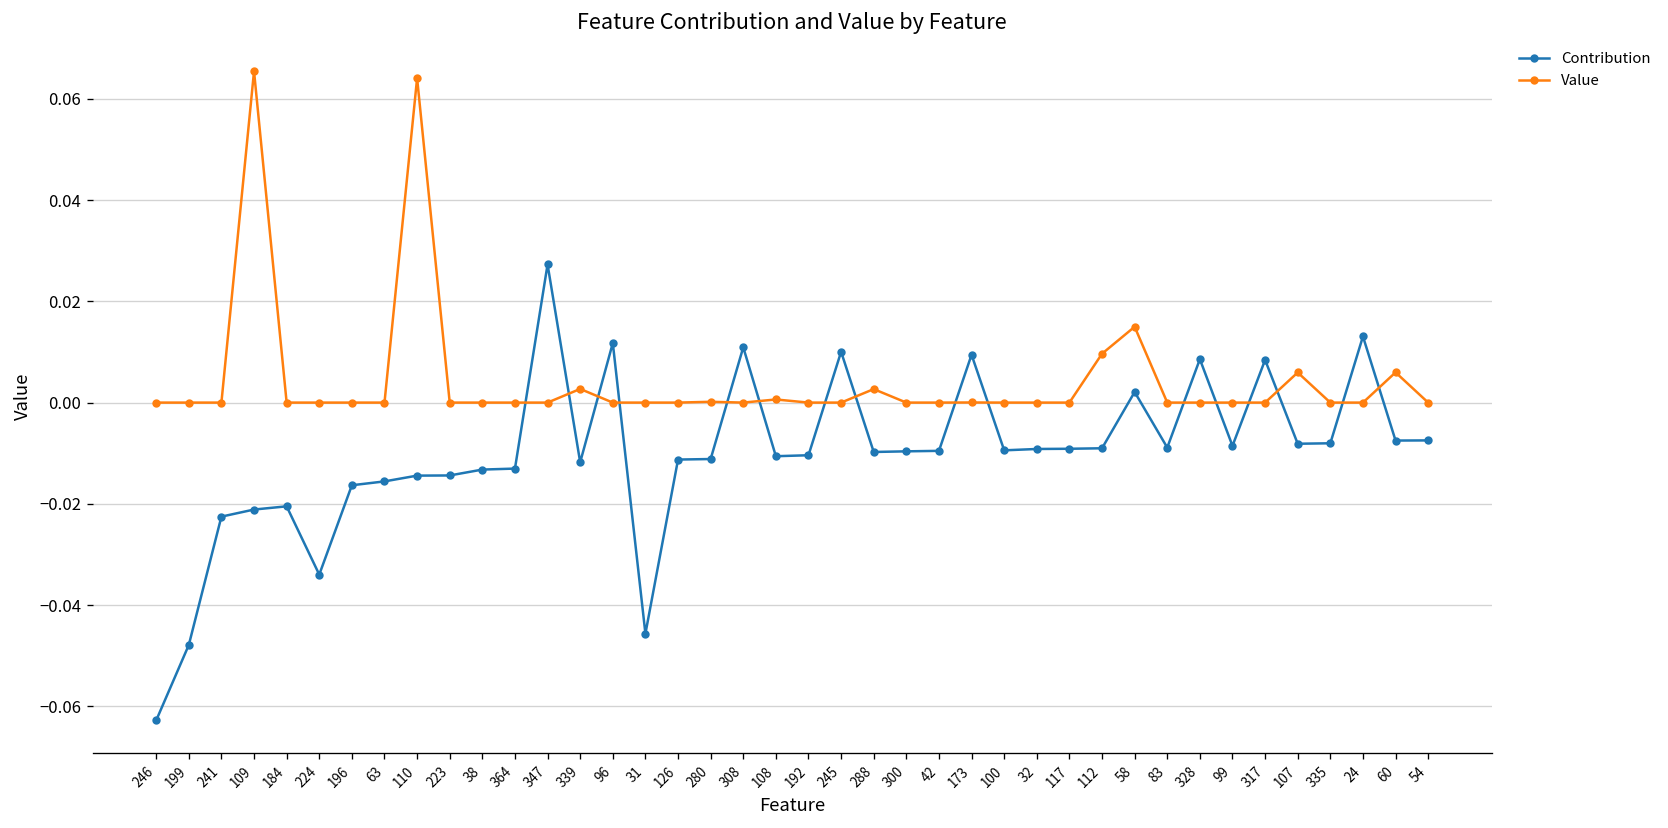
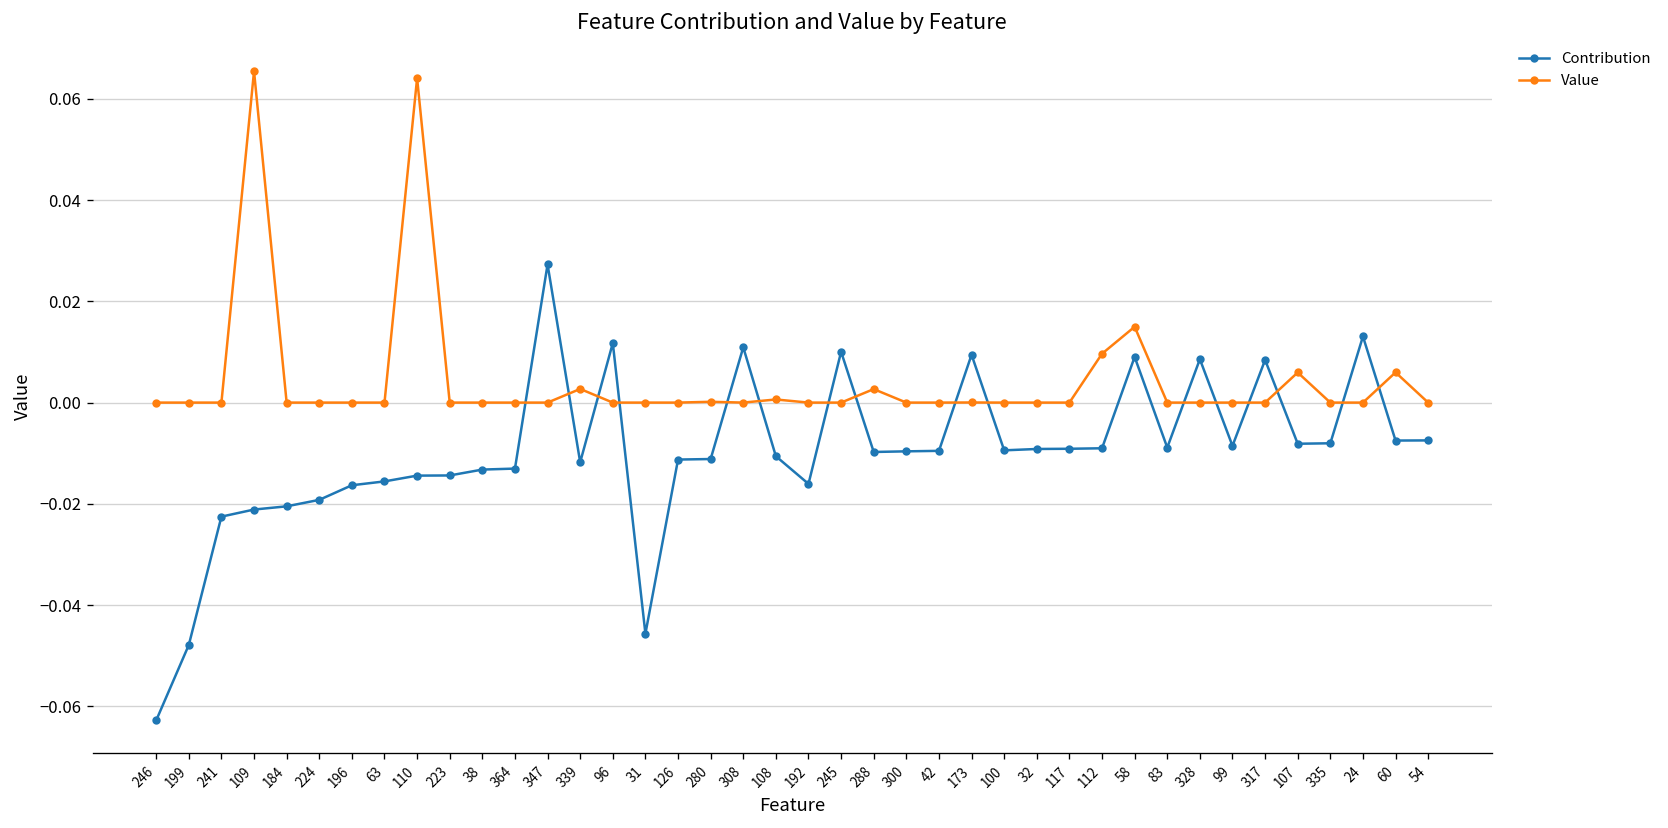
  {
    "Contribution": {
      "246": -0.063,
      "199": -0.048,
      "241": -0.023,
      "109": -0.021,
      "184": -0.021,
-     "224": -0.034,
+     "224": -0.019,
      "196": -0.016,
      "63": -0.016,
      "110": -0.014,
      "223": -0.014,
      "38": -0.013,
      "364": -0.013,
      "347": 0.027,
      "339": -0.012,
      "96": 0.012,
      "31": -0.046,
      "126": -0.011,
      "280": -0.011,
      "308": 0.011,
      "108": -0.011,
-     "192": -0.010,
+     "192": -0.016,
      "245": 0.010,
      "288": -0.010,
      "300": -0.010,
      "42": -0.010,
      "173": 0.009,
      "100": -0.009,
      "32": -0.009,
      "117": -0.009,
      "112": -0.009,
-     "58": 0.002,
+     "58": 0.009,
      "83": -0.009,
      "328": 0.009,
      "99": -0.009,
      "317": 0.008,
      "107": -0.008,
      "335": -0.008,
      "24": 0.013,
      "60": -0.008,
      "54": -0.007
    },
    "Value": {
      "246": 0.000,
      "199": 0.000,
      "241": 0.000,
      "109": 0.065,
      "184": 0.000,
      "224": 0.000,
      "196": 0.000,
      "63": 0.000,
      "110": 0.064,
      "223": 0.000,
      "38": 0.000,
      "364": 0.000,
      "347": 0.000,
      "339": 0.003,
      "96": 0.000,
      "31": 0.000,
      "126": 0.000,
      "280": 0.000,
      "308": 0.000,
      "108": 0.001,
      "192": 0.000,
      "245": 0.000,
      "288": 0.003,
      "300": 0.000,
      "42": 0.000,
      "173": 0.000,
      "100": 0.000,
      "32": 0.000,
      "117": 0.000,
      "112": 0.010,
      "58": 0.015,
      "83": 0.000,
      "328": 0.000,
      "99": 0.000,
      "317": 0.000,
      "107": 0.006,
      "335": 0.000,
      "24": 0.000,
      "60": 0.006,
      "54": 0.000
    }
  }
